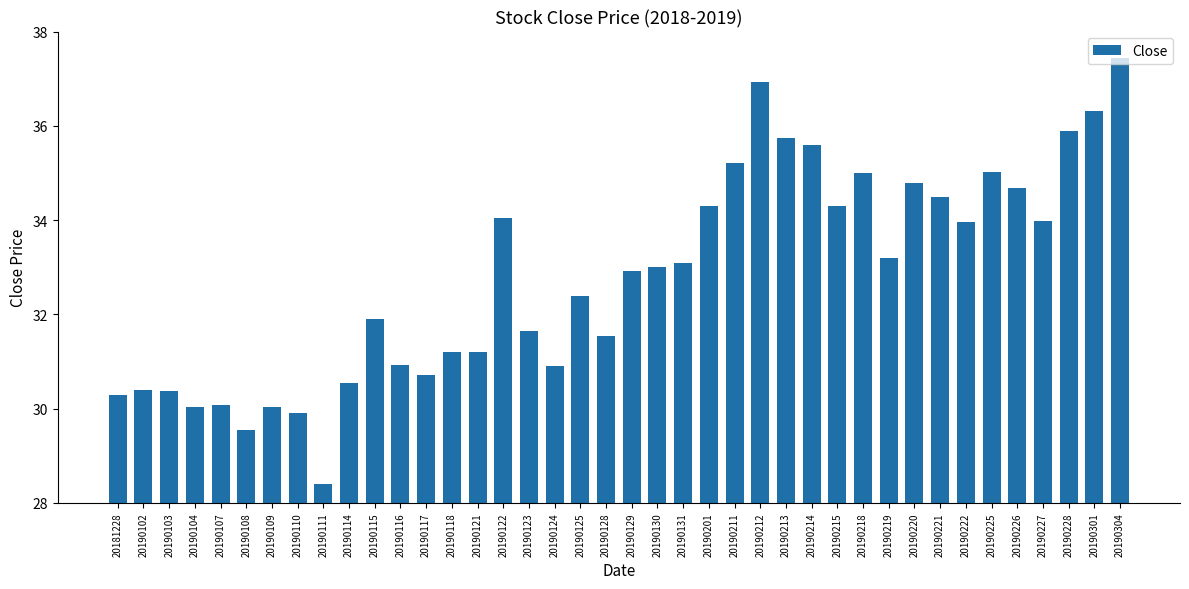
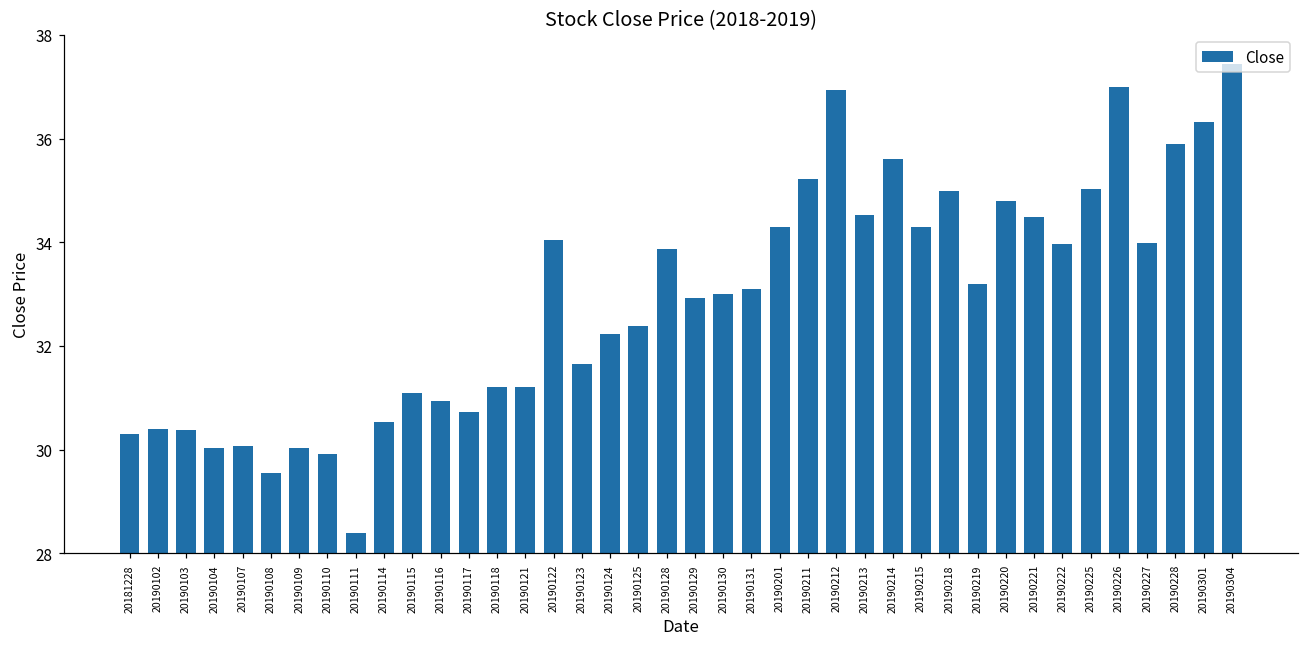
  {
    "20181228": 30.3,
    "20190102": 30.4,
    "20190103": 30.4,
    "20190104": 30.0,
    "20190107": 30.1,
    "20190108": 29.6,
    "20190109": 30.0,
    "20190110": 29.9,
    "20190111": 28.4,
    "20190114": 30.5,
-   "20190115": 31.9,
+   "20190115": 31.1,
    "20190116": 30.9,
    "20190117": 30.7,
    "20190118": 31.2,
    "20190121": 31.2,
    "20190122": 34.0,
    "20190123": 31.7,
-   "20190124": 30.9,
+   "20190124": 32.2,
    "20190125": 32.4,
-   "20190128": 31.6,
+   "20190128": 33.9,
    "20190129": 32.9,
    "20190130": 33.0,
    "20190131": 33.1,
    "20190201": 34.3,
    "20190211": 35.2,
    "20190212": 36.9,
-   "20190213": 35.7,
+   "20190213": 34.5,
    "20190214": 35.6,
    "20190215": 34.3,
    "20190218": 35.0,
    "20190219": 33.2,
    "20190220": 34.8,
    "20190221": 34.5,
    "20190222": 34.0,
    "20190225": 35.0,
-   "20190226": 34.7,
+   "20190226": 37.0,
    "20190227": 34.0,
    "20190228": 35.9,
    "20190301": 36.3
  }
